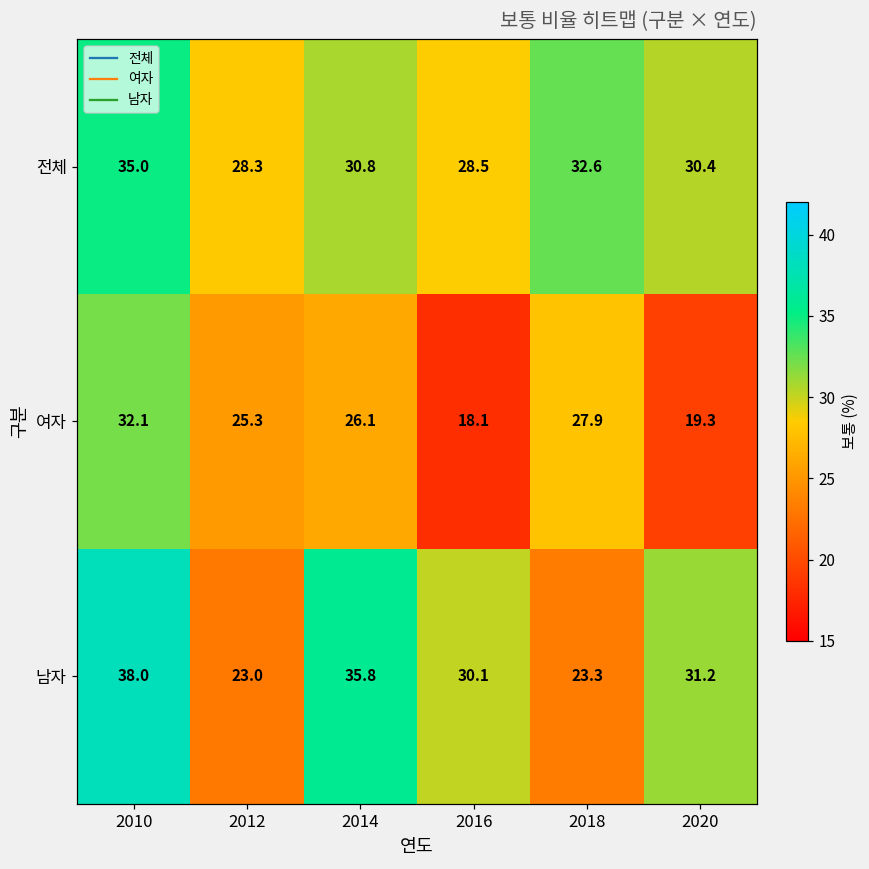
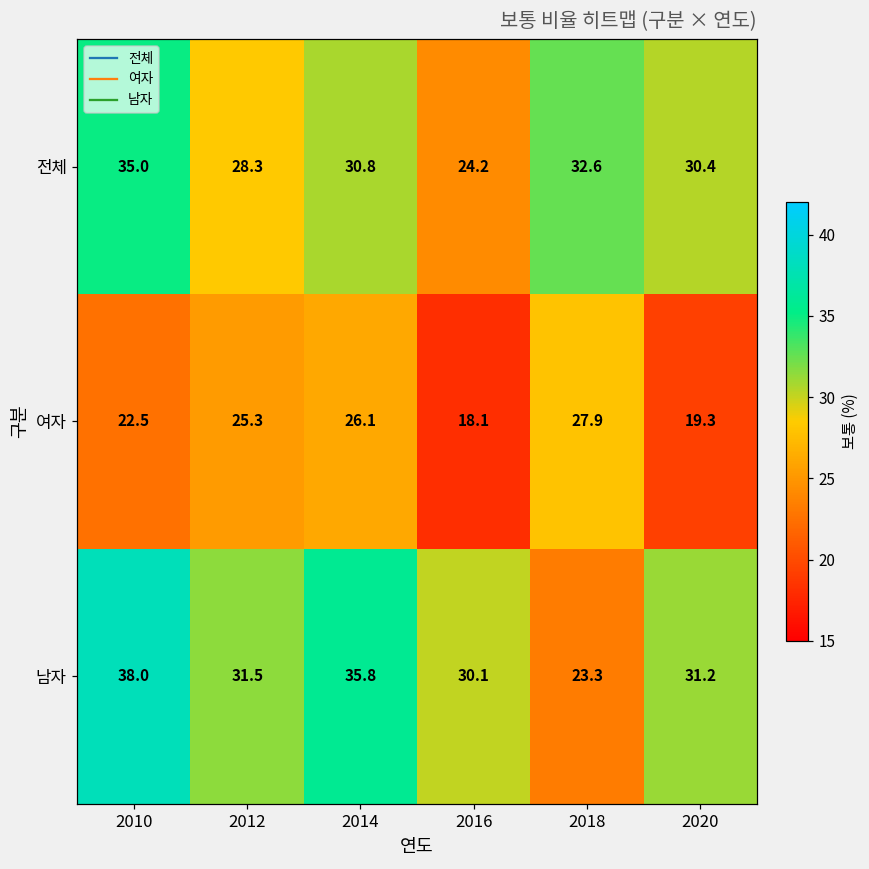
  {
    "전체": {
      "2010": 35.0,
      "2012": 28.3,
      "2014": 30.8,
-     "2016": 28.5,
+     "2016": 24.2,
      "2018": 32.6,
      "2020": 30.4
    },
    "여자": {
-     "2010": 32.1,
+     "2010": 22.5,
      "2012": 25.3,
      "2014": 26.1,
      "2016": 18.1,
      "2018": 27.9,
      "2020": 19.3
    },
    "남자": {
      "2010": 38.0,
-     "2012": 23.0,
+     "2012": 31.5,
      "2014": 35.8,
      "2016": 30.1,
      "2018": 23.3,
      "2020": 31.2
    }
  }
